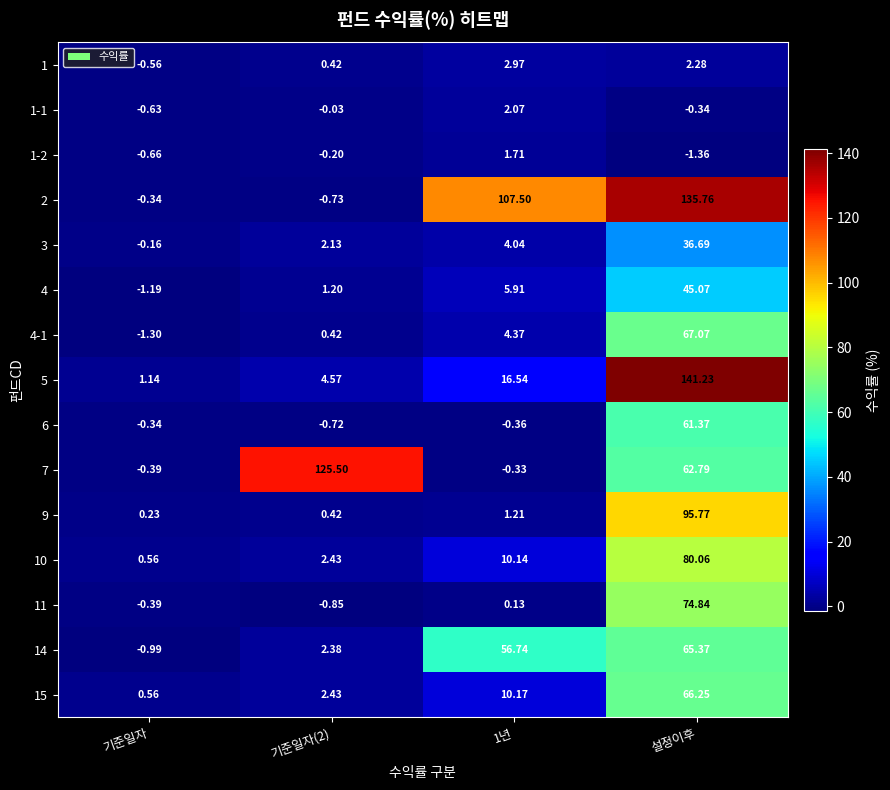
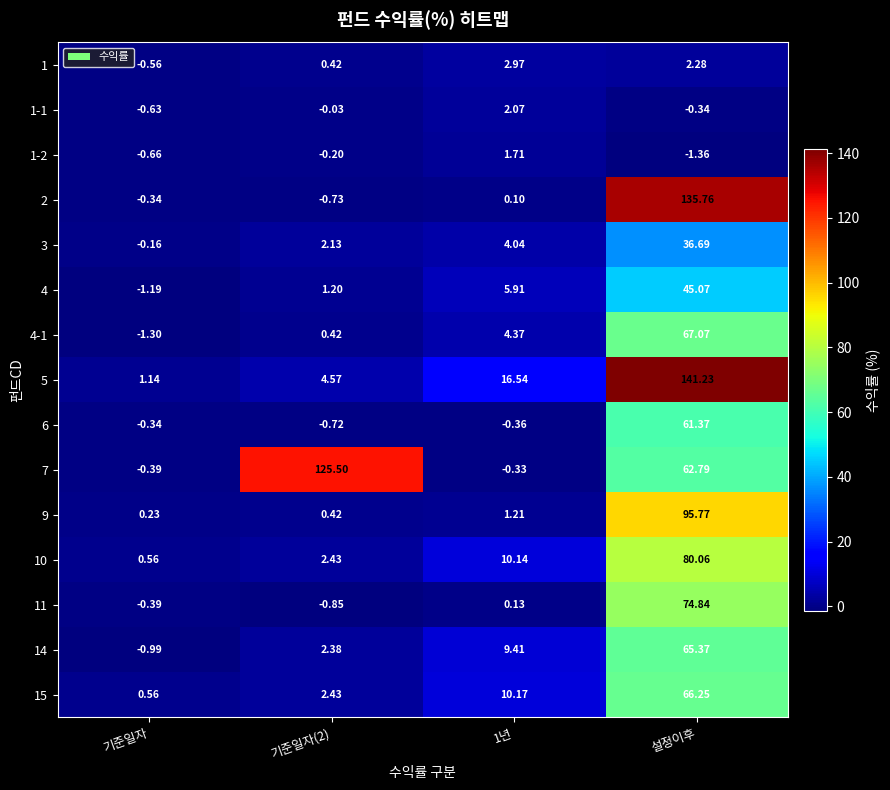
  {
    "1": {
      "기준일자": -0.56,
      "기준일자(2)": 0.42,
      "1년": 2.97,
      "설정이후": 2.28
    },
    "1-1": {
      "기준일자": -0.63,
      "기준일자(2)": -0.03,
      "1년": 2.07,
      "설정이후": -0.34
    },
    "1-2": {
      "기준일자": -0.66,
      "기준일자(2)": -0.20,
      "1년": 1.71,
      "설정이후": -1.36
    },
    "2": {
      "기준일자": -0.34,
      "기준일자(2)": -0.73,
-     "1년": 107.50,
+     "1년": 0.10,
      "설정이후": 135.76
    },
    "3": {
      "기준일자": -0.16,
      "기준일자(2)": 2.13,
      "1년": 4.04,
      "설정이후": 36.69
    },
    "4": {
      "기준일자": -1.19,
      "기준일자(2)": 1.20,
      "1년": 5.91,
      "설정이후": 45.07
    },
    "4-1": {
      "기준일자": -1.30,
      "기준일자(2)": 0.42,
      "1년": 4.37,
      "설정이후": 67.07
    },
    "5": {
      "기준일자": 1.14,
      "기준일자(2)": 4.57,
      "1년": 16.54,
      "설정이후": 141.23
    },
    "6": {
      "기준일자": -0.34,
      "기준일자(2)": -0.72,
      "1년": -0.36,
      "설정이후": 61.37
    },
    "7": {
      "기준일자": -0.39,
      "기준일자(2)": 125.50,
      "1년": -0.33,
      "설정이후": 62.79
    },
    "9": {
      "기준일자": 0.23,
      "기준일자(2)": 0.42,
      "1년": 1.21,
      "설정이후": 95.77
    },
    "10": {
      "기준일자": 0.56,
      "기준일자(2)": 2.43,
      "1년": 10.14,
      "설정이후": 80.06
    },
    "11": {
      "기준일자": -0.39,
      "기준일자(2)": -0.85,
      "1년": 0.13,
      "설정이후": 74.84
    },
    "14": {
      "기준일자": -0.99,
      "기준일자(2)": 2.38,
-     "1년": 56.74,
+     "1년": 9.41,
      "설정이후": 65.37
    },
    "15": {
      "기준일자": 0.56,
      "기준일자(2)": 2.43,
      "1년": 10.17,
      "설정이후": 66.25
    }
  }
